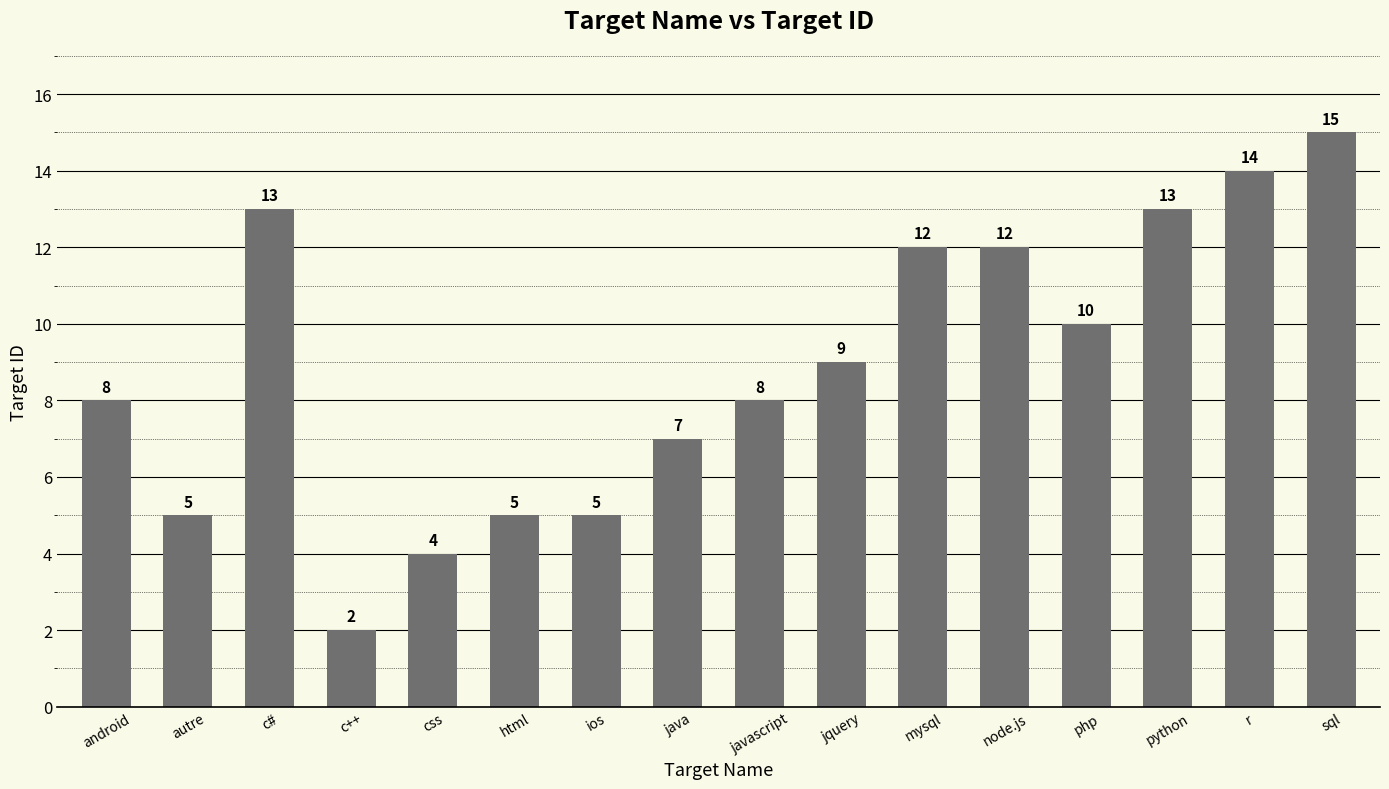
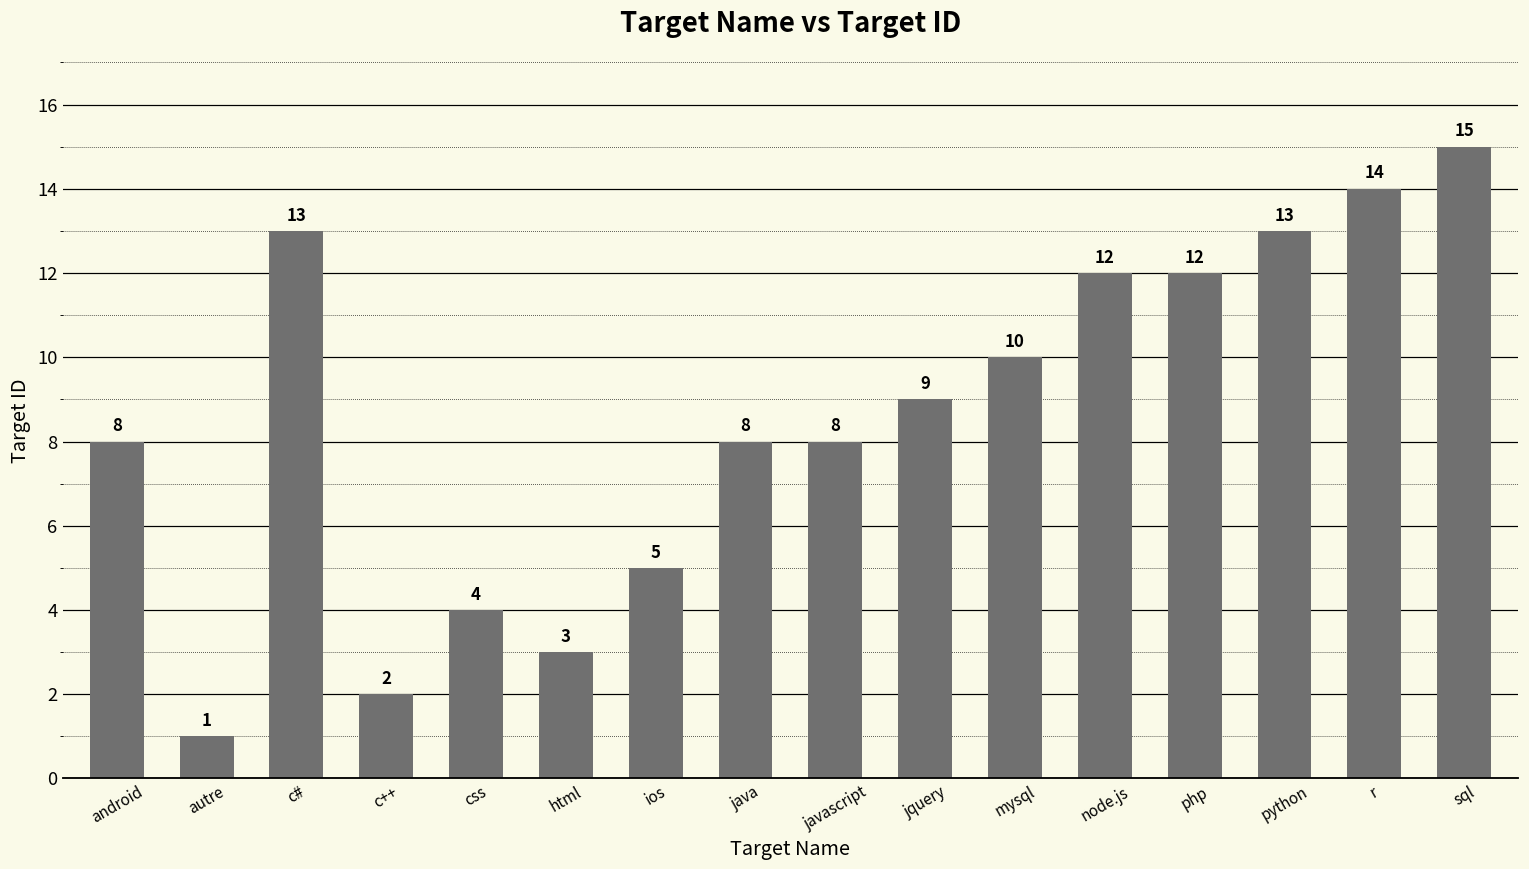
  {
    "android": 8,
-   "autre": 5,
+   "autre": 1,
    "c#": 13,
    "c++": 2,
    "css": 4,
-   "html": 5,
+   "html": 3,
    "ios": 5,
-   "java": 7,
+   "java": 8,
    "javascript": 8,
    "jquery": 9,
-   "mysql": 12,
+   "mysql": 10,
    "node.js": 12,
-   "php": 10,
+   "php": 12,
    "python": 13,
    "r": 14,
    "sql": 15
  }
